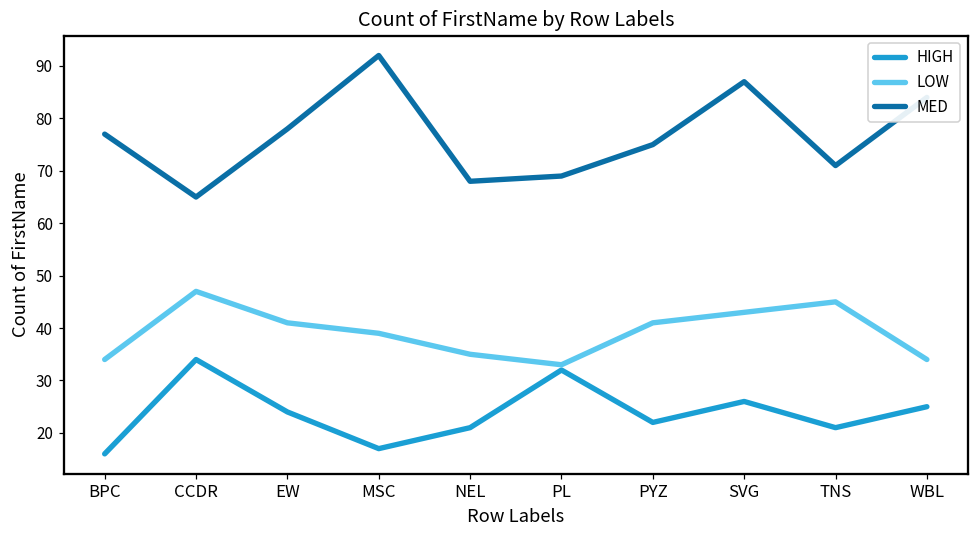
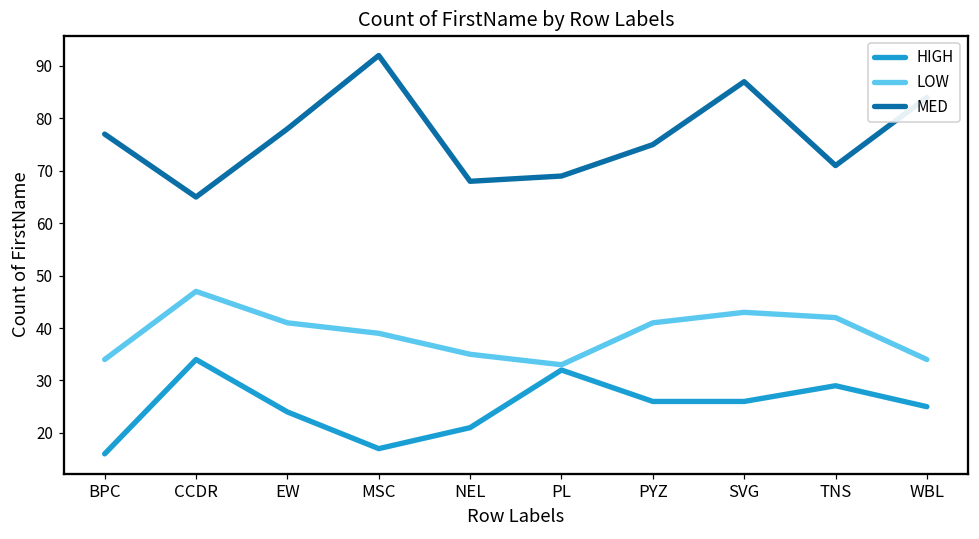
  {
    "HIGH": {
      "BPC": 16,
      "CCDR": 34,
      "EW": 24,
      "MSC": 17,
      "NEL": 21,
      "PL": 32,
-     "PYZ": 22,
+     "PYZ": 26,
      "SVG": 26,
-     "TNS": 21,
+     "TNS": 29,
      "WBL": 25
    },
    "LOW": {
      "BPC": 34,
      "CCDR": 47,
      "EW": 41,
      "MSC": 39,
      "NEL": 35,
      "PL": 33,
      "PYZ": 41,
      "SVG": 43,
-     "TNS": 45,
+     "TNS": 42,
      "WBL": 34
    },
    "MED": {
      "BPC": 77,
      "CCDR": 65,
      "EW": 78,
      "MSC": 92,
      "NEL": 68,
      "PL": 69,
      "PYZ": 75,
      "SVG": 87,
      "TNS": 71
    }
  }
